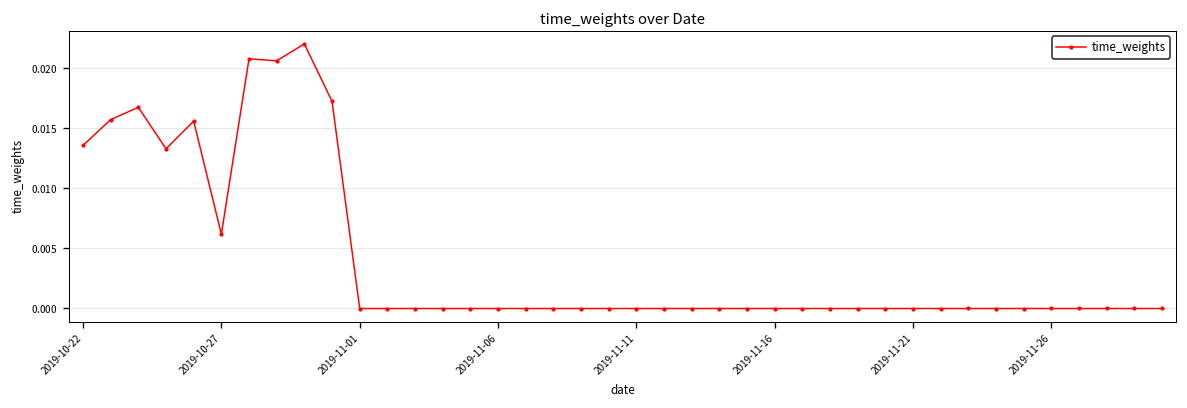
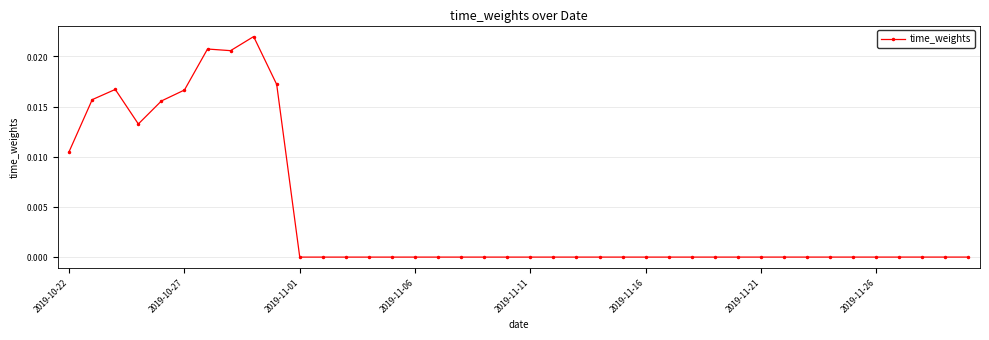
  {
-   "2019-10-22": 0.0135,
-   "2019-10-27": 0.0062,
+   "2019-10-22": 0.0105,
+   "2019-10-27": 0.0166,
    "2019-11-01": 0.0000,
    "2019-11-06": 0.0000,
    "2019-11-11": 0.0000,
    "2019-11-16": 0.0000,
    "2019-11-21": 0.0000,
    "2019-11-26": 0.0000
  }
